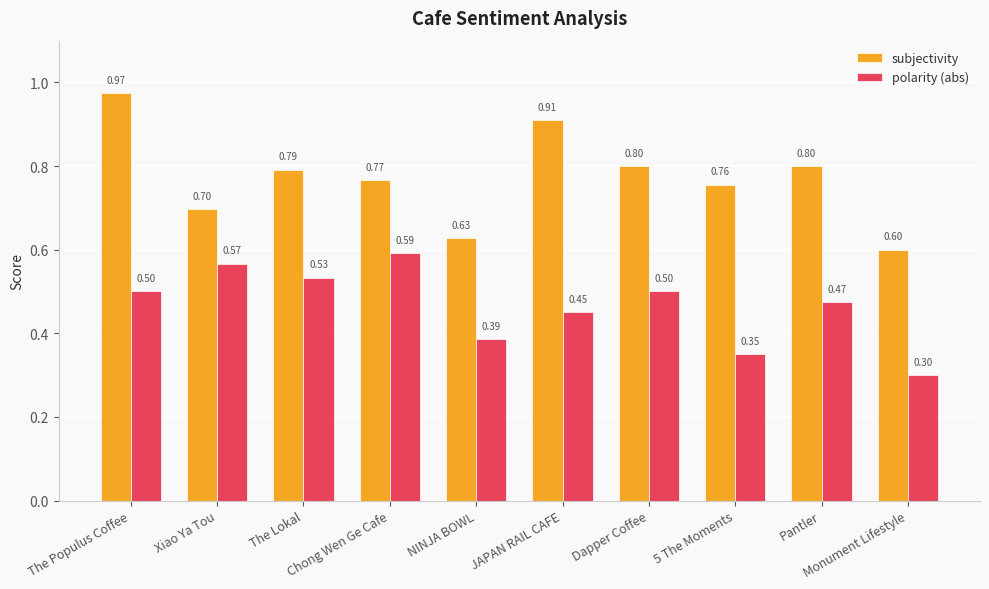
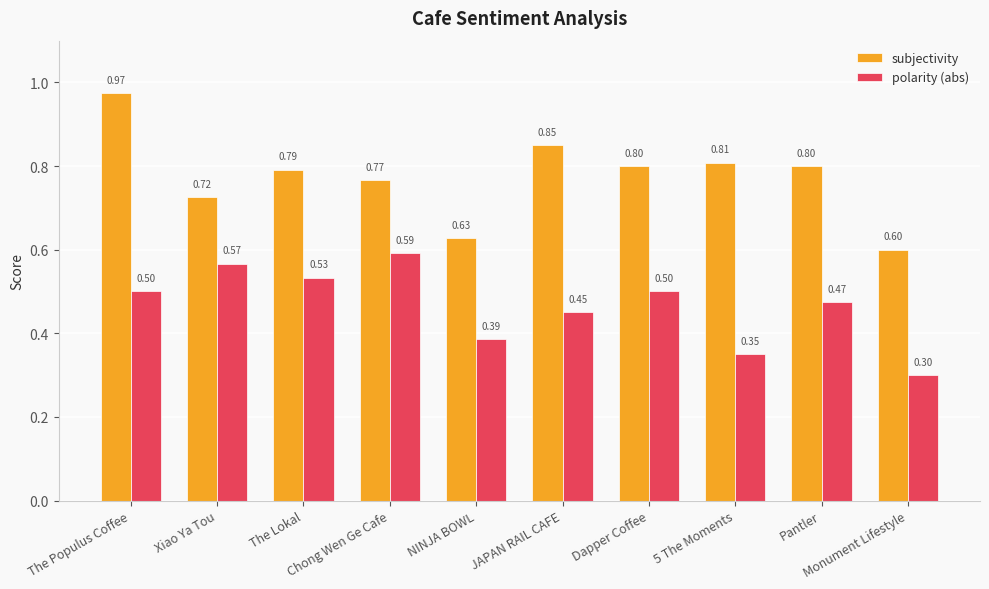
  {
    "subjectivity": {
      "The Populus Coffee": 0.97,
-     "Xiao Ya Tou": 0.70,
+     "Xiao Ya Tou": 0.72,
      "The Lokal": 0.79,
      "Chong Wen Ge Cafe": 0.77,
      "NINJA BOWL": 0.63,
-     "JAPAN RAIL CAFE": 0.91,
+     "JAPAN RAIL CAFE": 0.85,
      "Dapper Coffee": 0.80,
-     "5 The Moments": 0.76,
+     "5 The Moments": 0.81,
      "Pantler": 0.80,
      "Monument Lifestyle": 0.60
    },
    "polarity (abs)": {
      "The Populus Coffee": 0.50,
      "Xiao Ya Tou": 0.57,
      "The Lokal": 0.53,
      "Chong Wen Ge Cafe": 0.59,
      "NINJA BOWL": 0.39,
      "JAPAN RAIL CAFE": 0.45,
      "Dapper Coffee": 0.50,
      "5 The Moments": 0.35,
      "Pantler": 0.47,
      "Monument Lifestyle": 0.30
    }
  }
